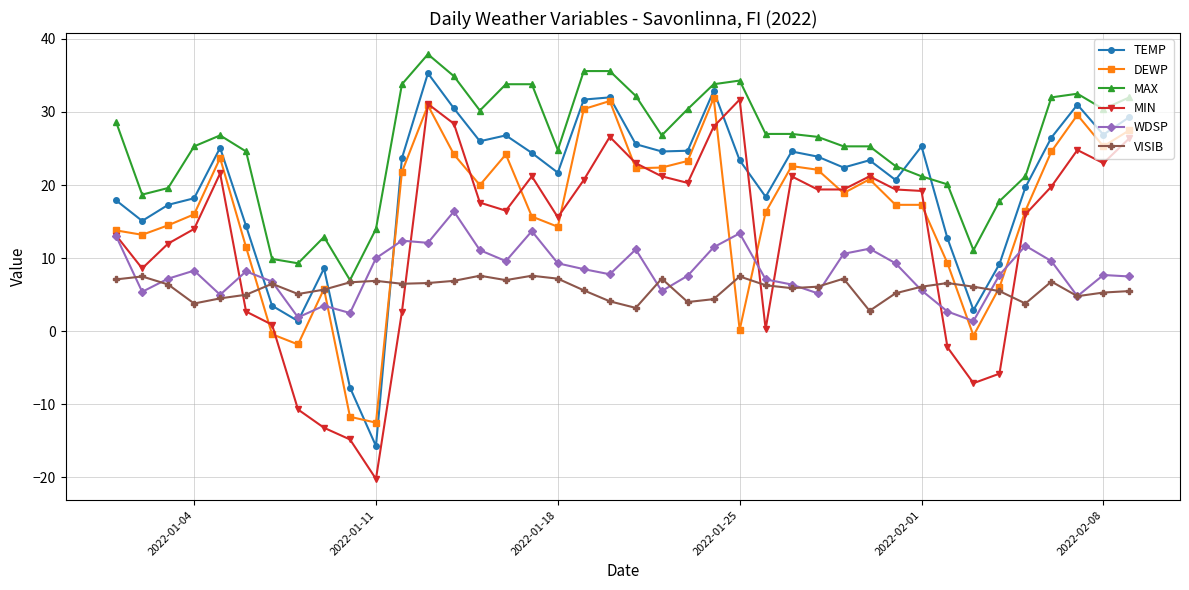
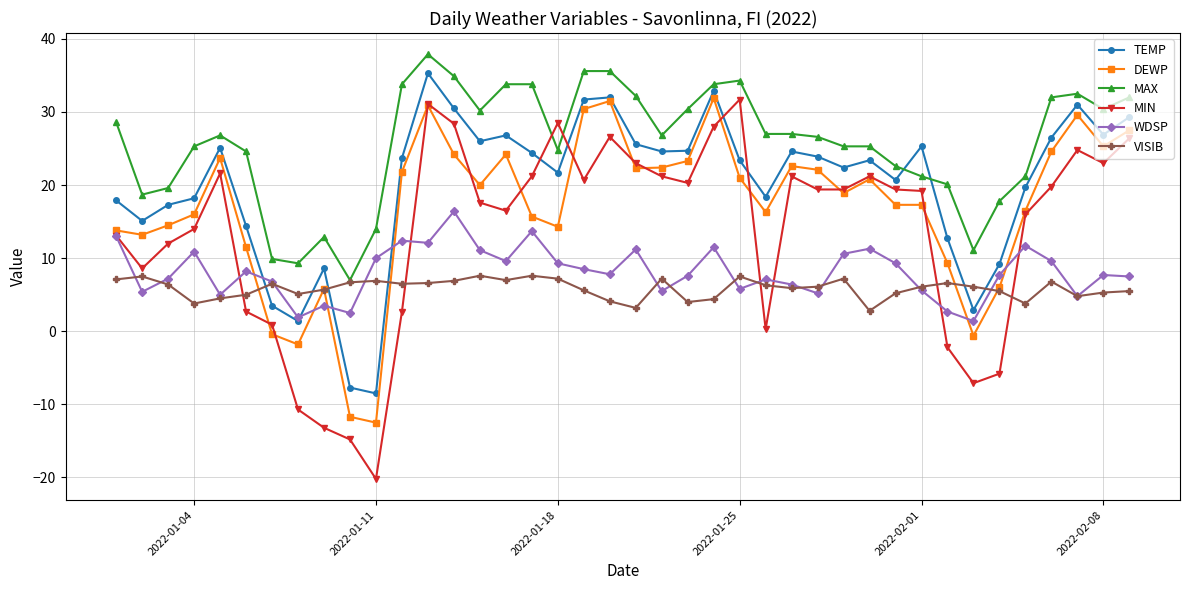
  {
    "TEMP": {
      "2022-01-04": 18,
-     "2022-01-11": -16,
+     "2022-01-11": -9,
      "2022-01-18": 22,
      "2022-01-25": 23,
      "2022-02-01": 25
    },
    "DEWP": {
      "2022-01-04": 16,
      "2022-01-11": -13,
      "2022-01-18": 14,
-     "2022-01-25": 0,
+     "2022-01-25": 21,
      "2022-02-01": 17
    },
    "MAX": {
      "2022-01-04": 25,
      "2022-01-11": 14,
      "2022-01-18": 25,
      "2022-01-25": 34,
      "2022-02-01": 21
    },
    "MIN": {
      "2022-01-04": 14,
      "2022-01-11": -20,
-     "2022-01-18": 16,
+     "2022-01-18": 29,
      "2022-01-25": 32,
      "2022-02-01": 19,
      "2022-02-08": 23
    },
    "WDSP": {
-     "2022-01-04": 8,
+     "2022-01-04": 11,
      "2022-01-11": 10,
      "2022-01-18": 9,
-     "2022-01-25": 13,
+     "2022-01-25": 6,
      "2022-02-01": 6,
      "2022-02-08": 8
    },
    "VISIB": {
      "2022-01-04": 4,
      "2022-01-11": 7,
      "2022-01-18": 7,
      "2022-01-25": 8,
      "2022-02-01": 6,
      "2022-02-08": 5
    }
  }
